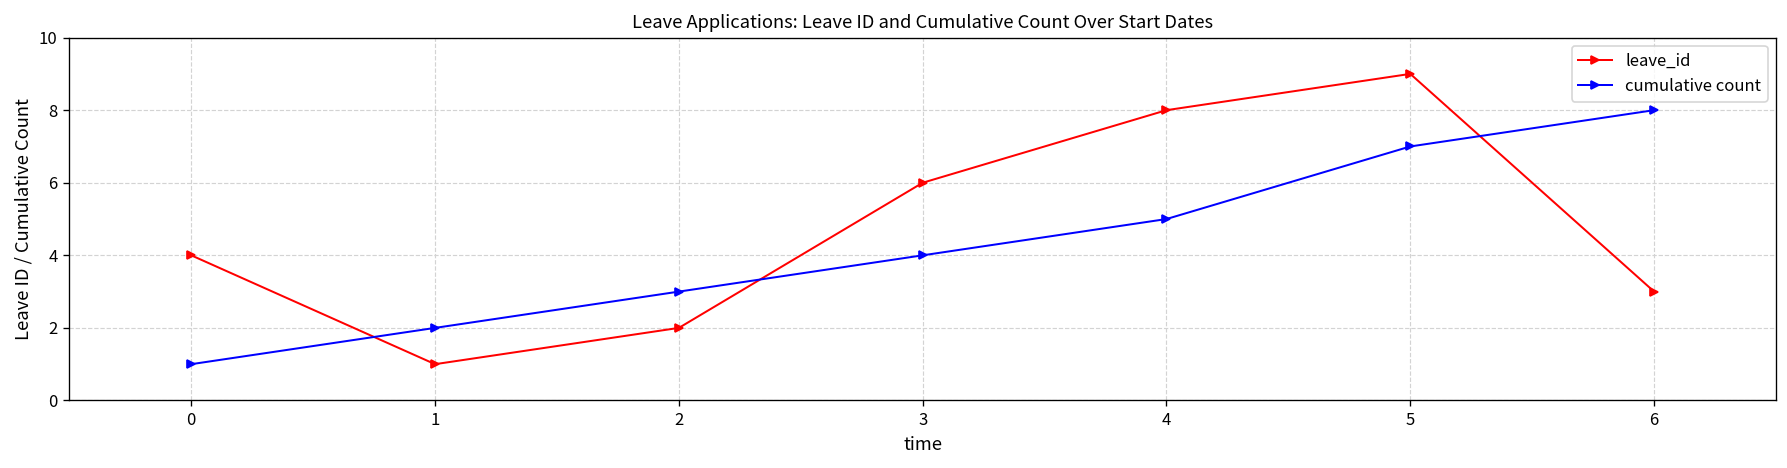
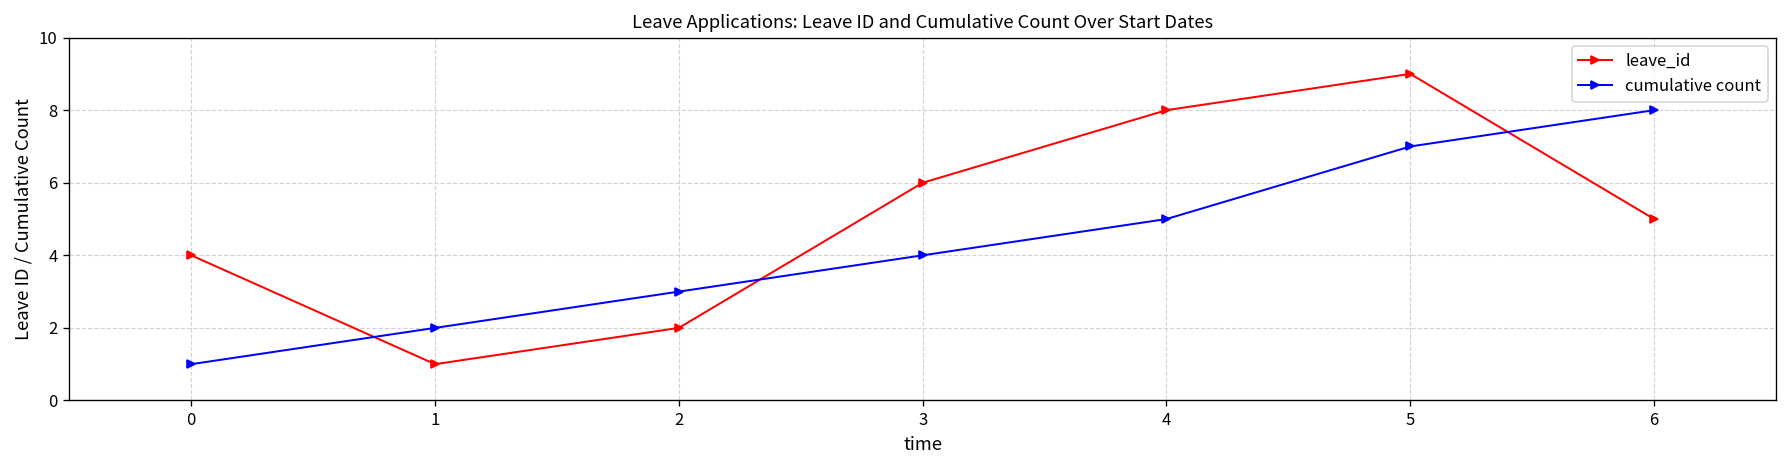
  {
    "leave_id": {
      "0": 4,
      "1": 1,
      "2": 2,
      "3": 6,
      "4": 8,
      "5": 9,
-     "6": 3
+     "6": 5
    },
    "cumulative count": {
      "0": 1,
      "1": 2,
      "2": 3,
      "3": 4,
      "4": 5,
      "5": 7,
      "6": 8
    }
  }
